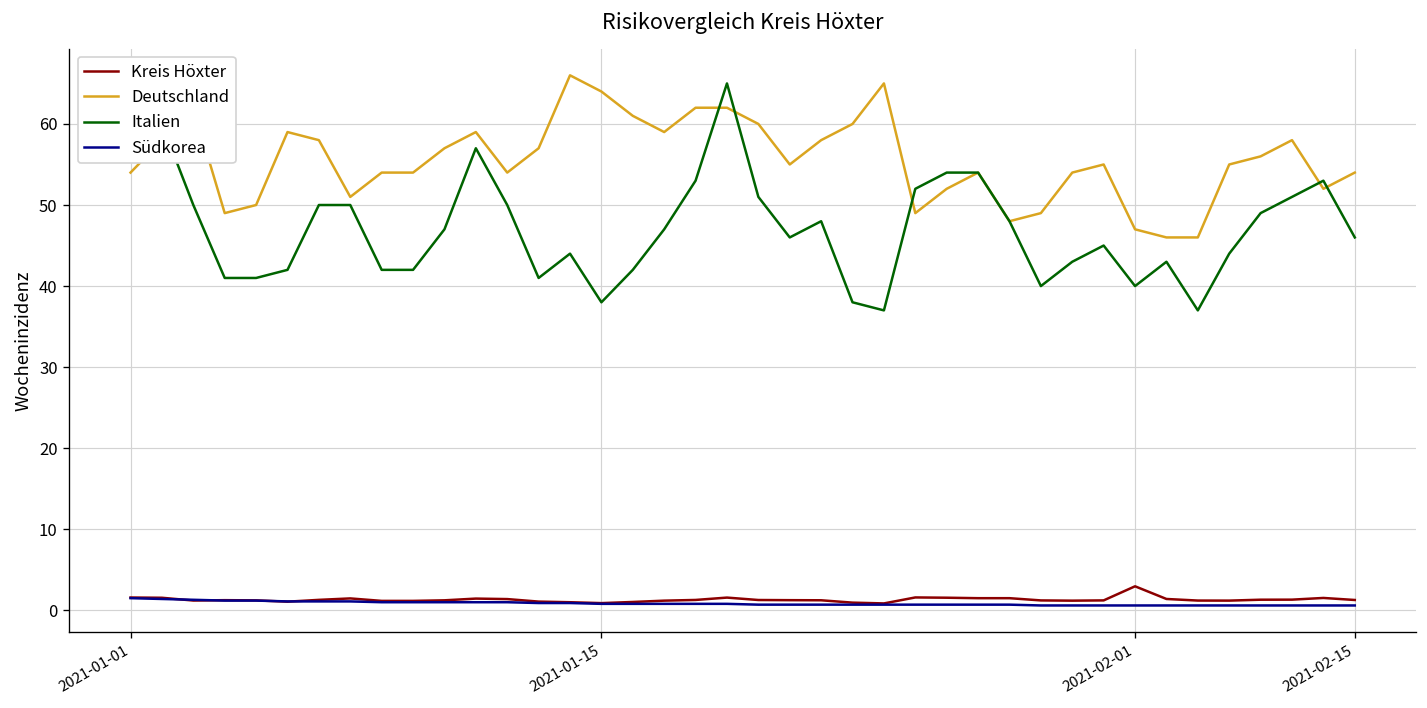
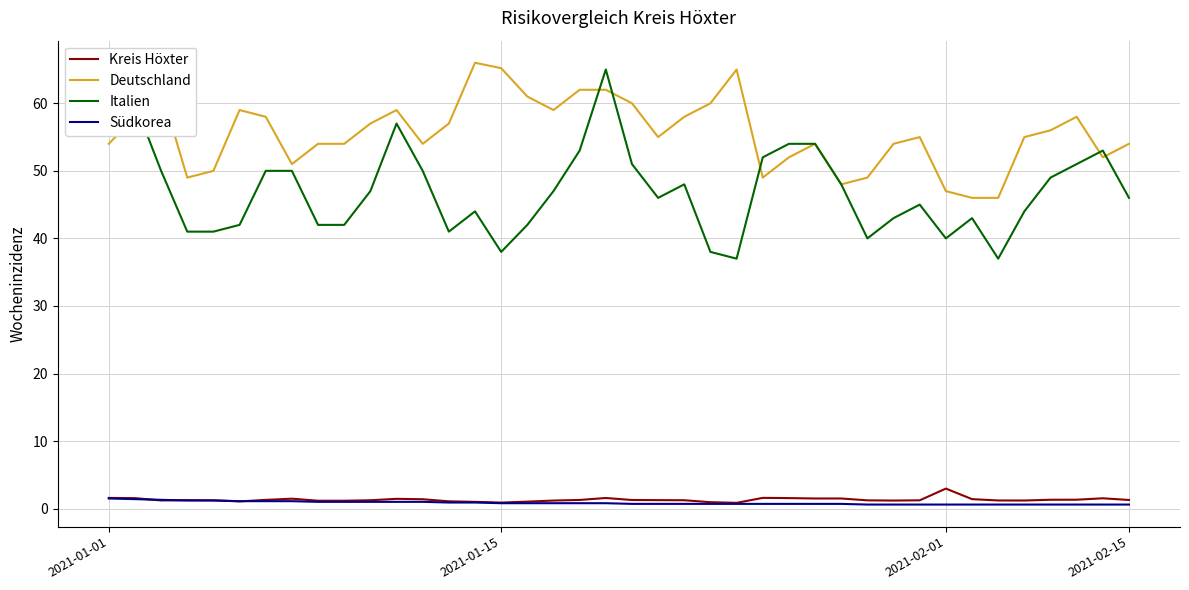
  {
    "Kreis Höxter": {
      "2021-02-01": 3,
      "2021-02-15": 1
    },
    "Deutschland": {
      "2021-01-01": 54,
-     "2021-01-15": 64,
+     "2021-01-15": 65,
      "2021-02-01": 47,
      "2021-02-15": 54
    },
    "Italien": {
      "2021-01-15": 38,
      "2021-02-01": 40,
      "2021-02-15": 46
    },
    "Südkorea": {
      "2021-02-01": 1,
      "2021-02-15": 1
    }
  }
